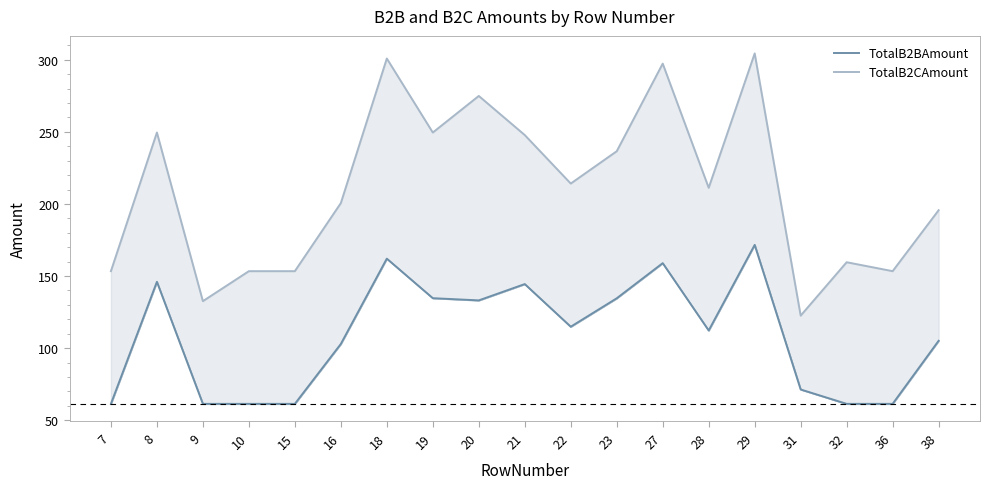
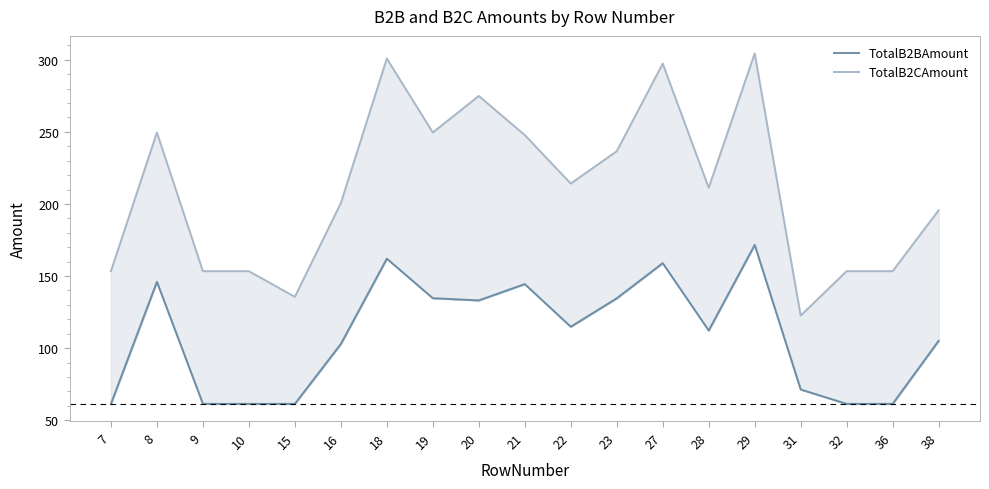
  {
    "TotalB2BAmount": {
      "7": 61,
      "8": 146,
      "9": 61,
      "10": 61,
      "15": 61,
      "16": 103,
      "18": 162,
      "19": 135,
      "20": 133,
      "21": 144,
      "22": 115,
      "23": 135,
      "27": 159,
      "28": 112,
      "29": 172,
      "31": 71,
      "32": 61,
      "36": 61,
      "38": 105
    },
    "TotalB2CAmount": {
      "7": 153,
      "8": 250,
-     "9": 133,
+     "9": 153,
      "10": 153,
-     "15": 153,
+     "15": 136,
      "16": 201,
      "18": 301,
      "19": 250,
      "20": 275,
      "21": 248,
      "22": 214,
      "23": 237,
      "27": 297,
      "28": 211,
      "29": 304,
      "31": 123,
-     "32": 160,
+     "32": 153,
      "36": 153,
      "38": 196
    }
  }
